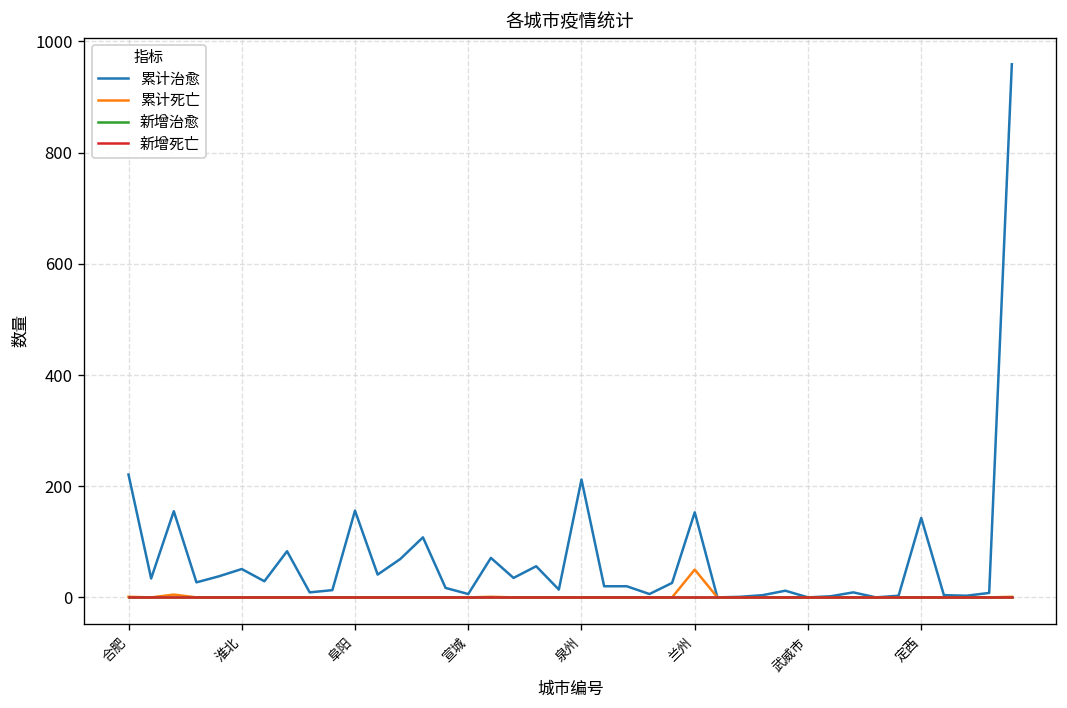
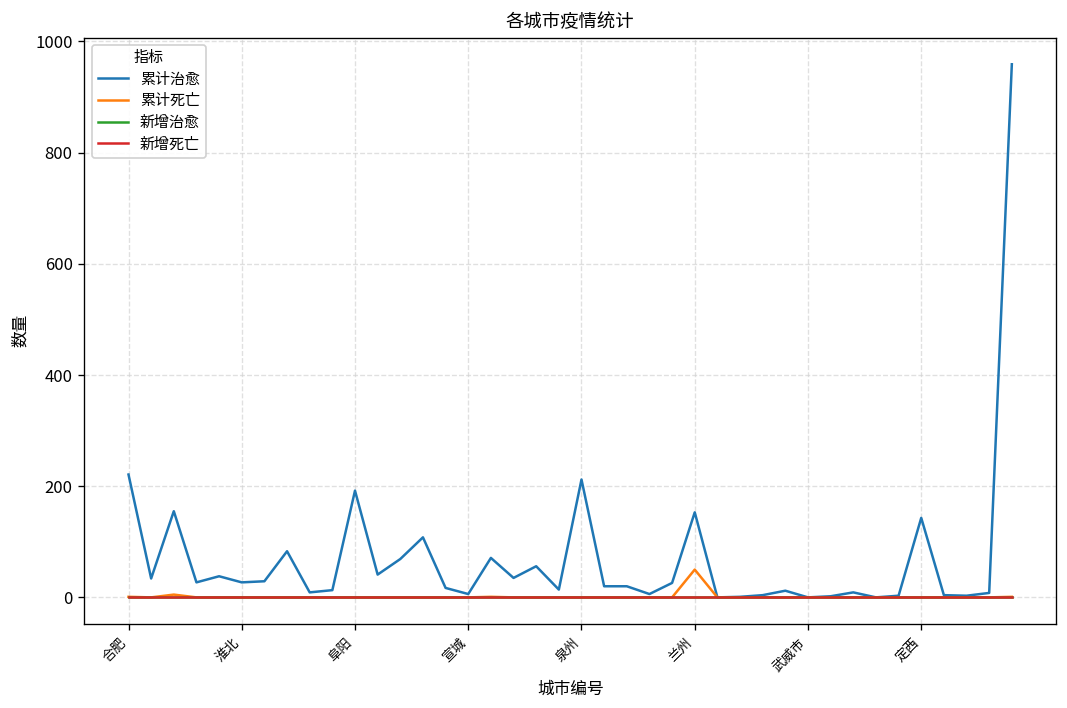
  {
    "累计治愈": {
      "合肥": 220,
-     "淮北": 50,
-     "阜阳": 160,
+     "淮北": 30,
+     "阜阳": 190,
      "宣城": 10,
      "泉州": 210,
      "兰州": 150,
      "定西": 140
    },
    "累计死亡": {
      "兰州": 50
    },
    "新增死亡": {
      "兰州": 0
    }
  }
